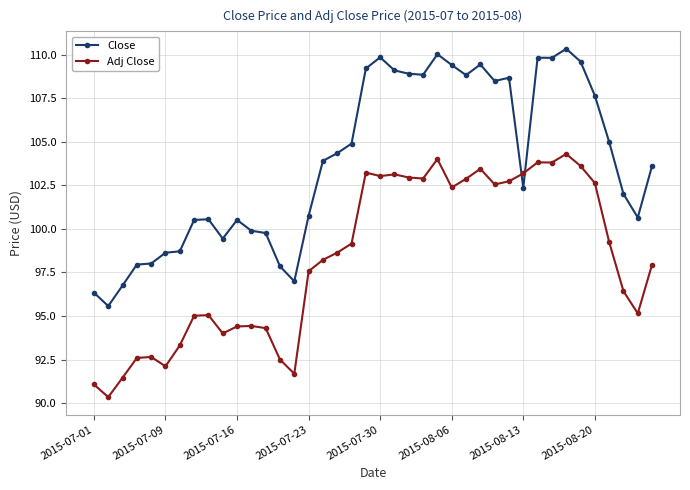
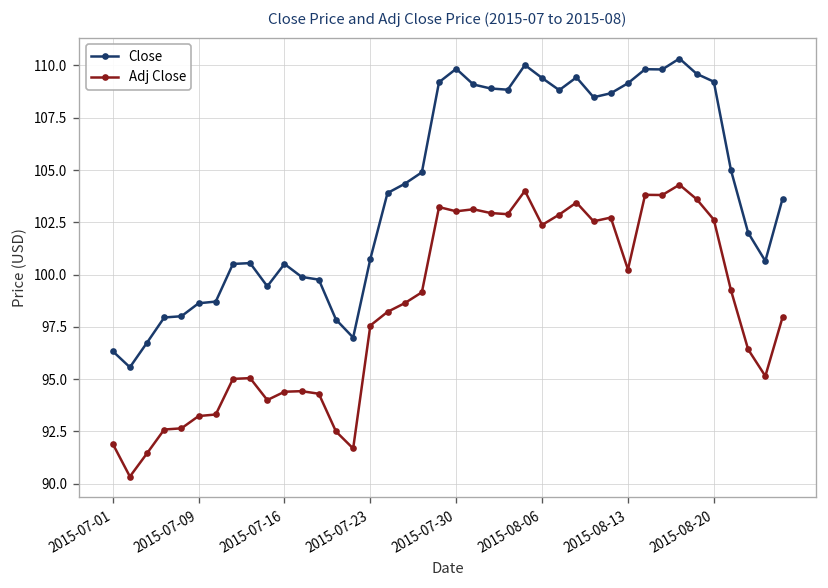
  {
    "Close": {
      "2015-07-01": 96.3,
      "2015-07-09": 98.6,
      "2015-07-16": 100.5,
      "2015-07-23": 100.7,
      "2015-07-30": 109.8,
      "2015-08-06": 109.4,
-     "2015-08-13": 102.4,
-     "2015-08-20": 107.6
+     "2015-08-13": 109.2,
+     "2015-08-20": 109.2
    },
    "Adj Close": {
-     "2015-07-01": 91.1,
-     "2015-07-09": 92.1,
+     "2015-07-01": 91.9,
+     "2015-07-09": 93.2,
      "2015-07-16": 94.4,
      "2015-07-23": 97.6,
      "2015-07-30": 103.0,
      "2015-08-06": 102.4,
-     "2015-08-13": 103.2,
+     "2015-08-13": 100.2,
      "2015-08-20": 102.6
    }
  }
